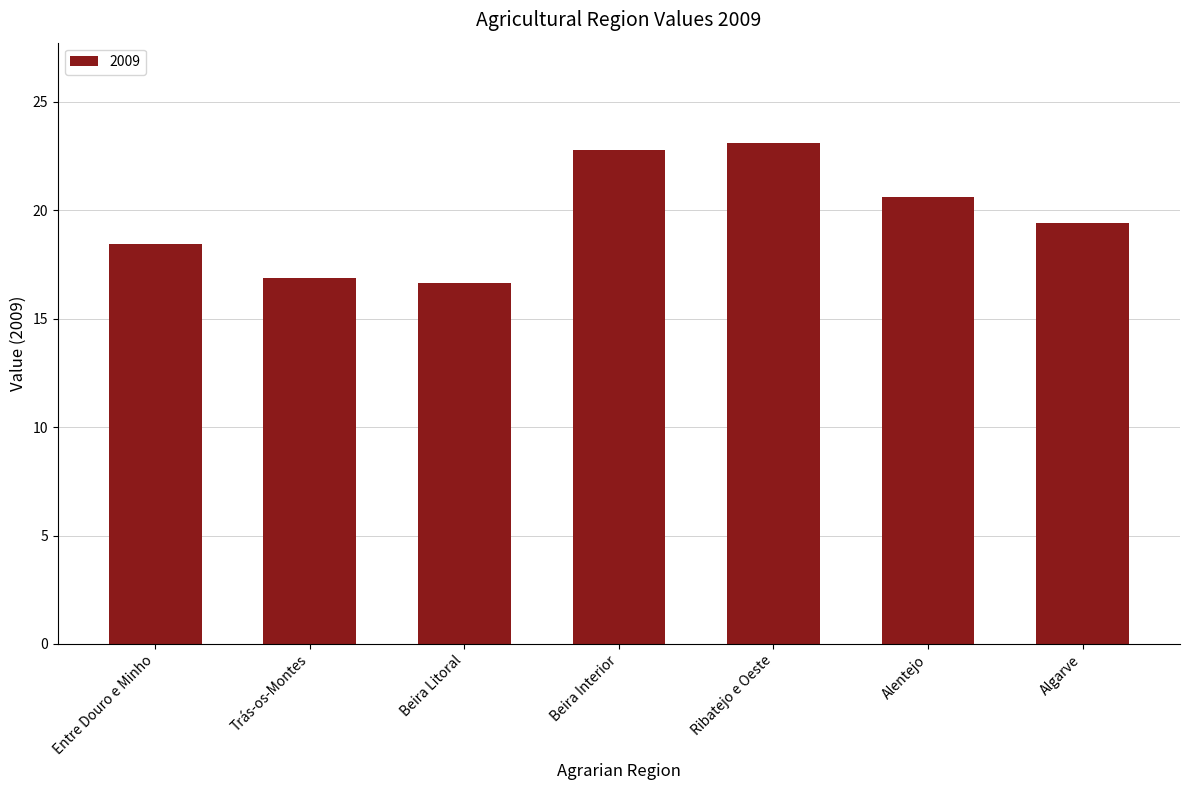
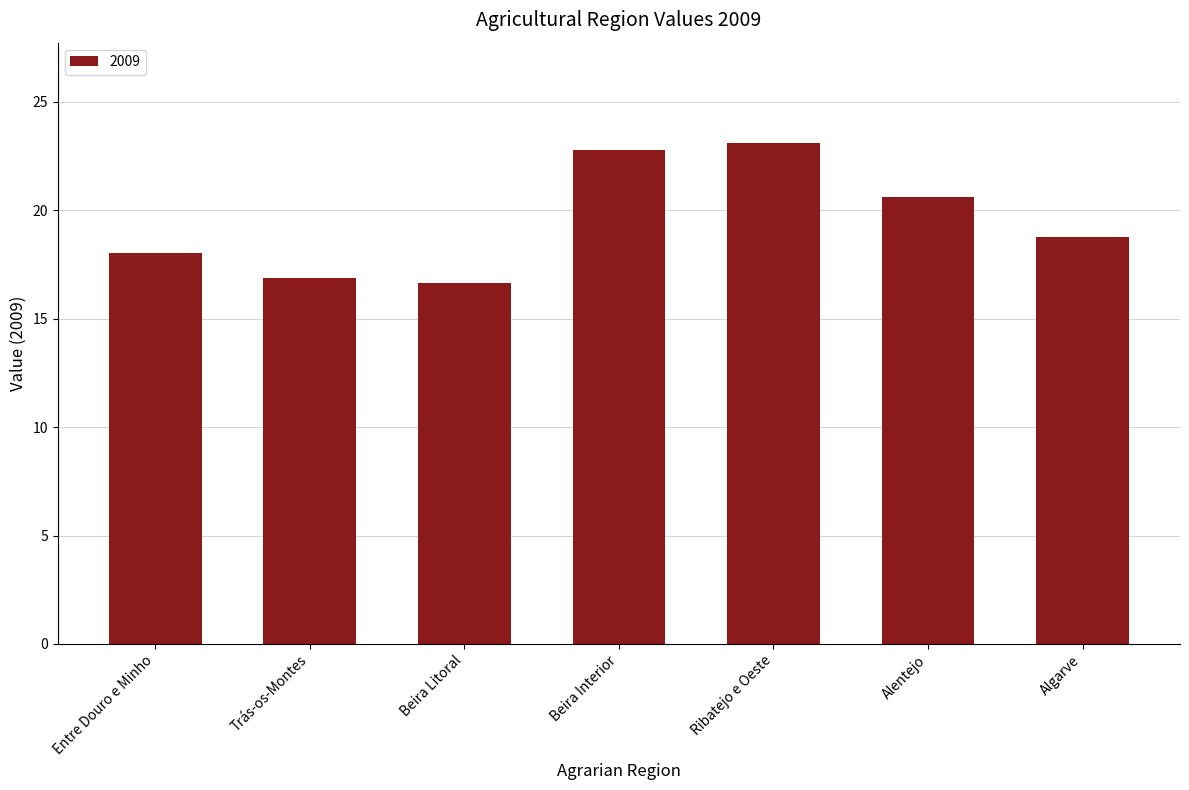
  {
-   "Entre Douro e Minho": 18.5,
+   "Entre Douro e Minho": 18.1,
    "Trás-os-Montes": 16.9,
    "Beira Litoral": 16.7,
    "Beira Interior": 22.8,
    "Ribatejo e Oeste": 23.1,
    "Alentejo": 20.6,
-   "Algarve": 19.4
+   "Algarve": 18.8
  }
